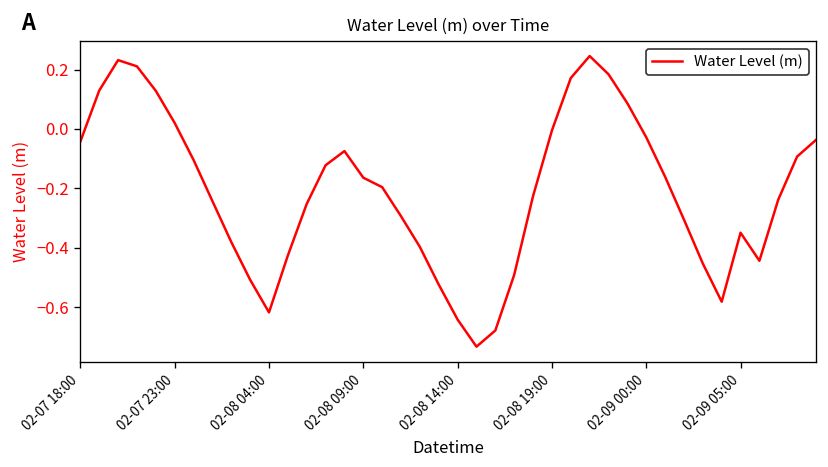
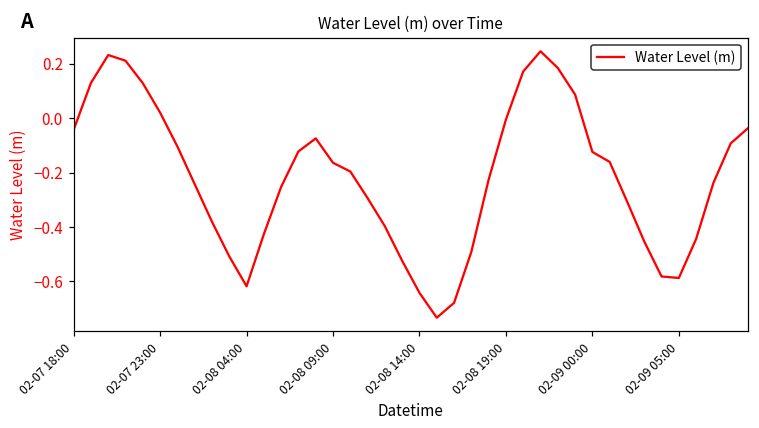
  {
    "02-07 18:00": -0.04,
    "02-07 23:00": 0.02,
    "02-08 04:00": -0.62,
    "02-08 09:00": -0.16,
    "02-08 14:00": -0.64,
    "02-08 19:00": -0.01,
-   "02-09 00:00": -0.03,
-   "02-09 05:00": -0.35
+   "02-09 00:00": -0.12,
+   "02-09 05:00": -0.59
  }
